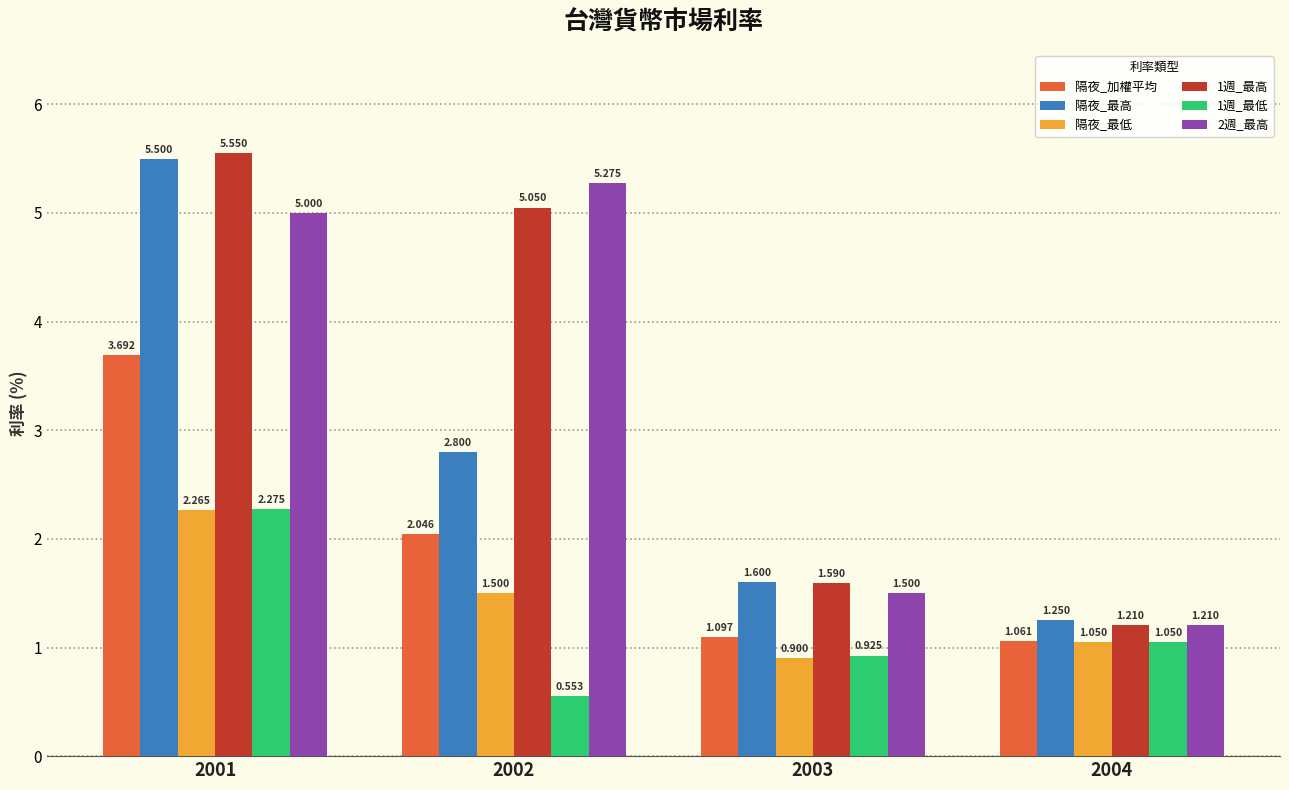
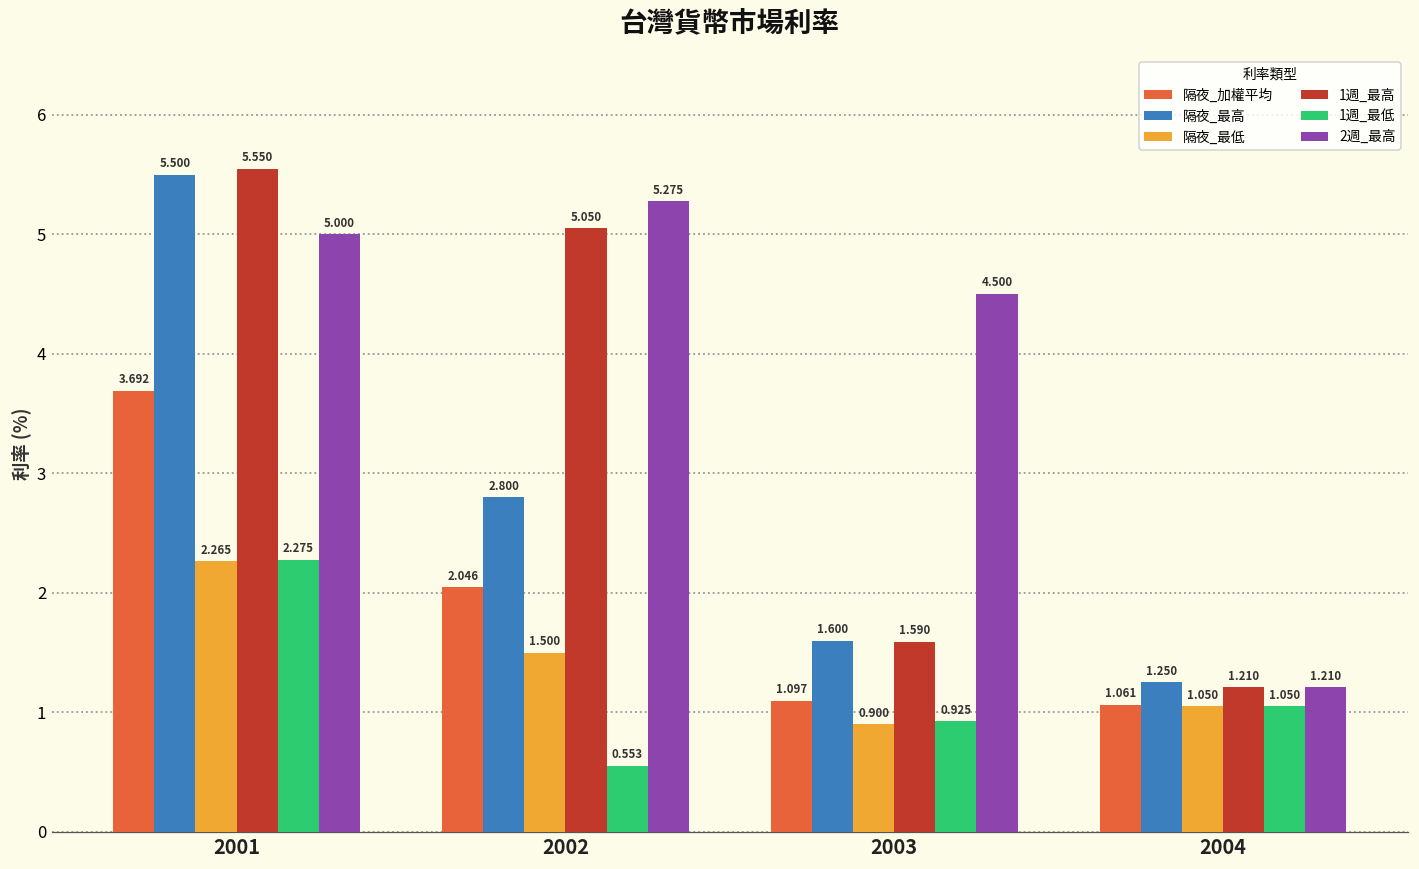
  {
    "隔夜_最高": {
      "2001": 5.500,
      "2002": 2.800,
      "2003": 1.600,
      "2004": 1.250
    },
    "隔夜_最低": {
      "2001": 2.265,
      "2002": 1.500,
      "2003": 0.900,
      "2004": 1.050
    },
    "1週_最低": {
      "2001": 2.275,
      "2002": 0.553,
      "2003": 0.925,
      "2004": 1.050
    },
    "2週_最高": {
      "2001": 5.000,
      "2002": 5.275,
-     "2003": 1.500,
+     "2003": 4.500,
      "2004": 1.210
    }
  }
